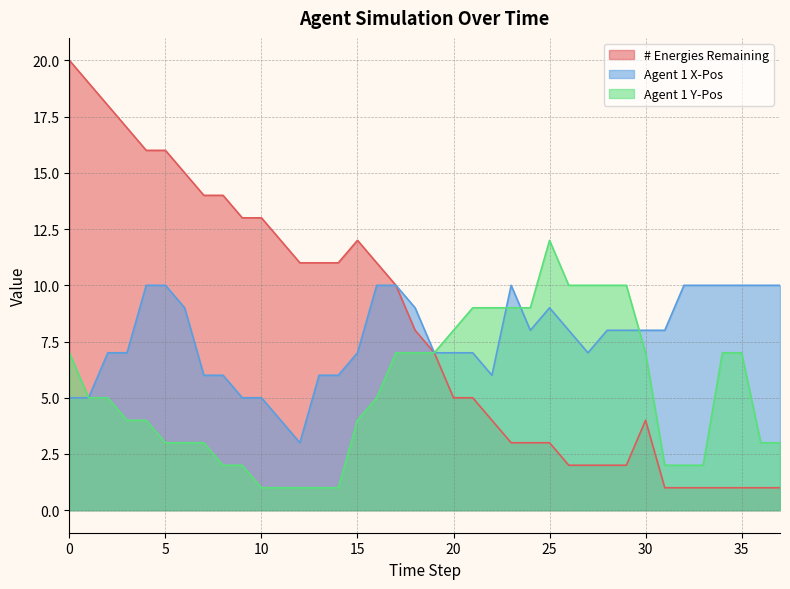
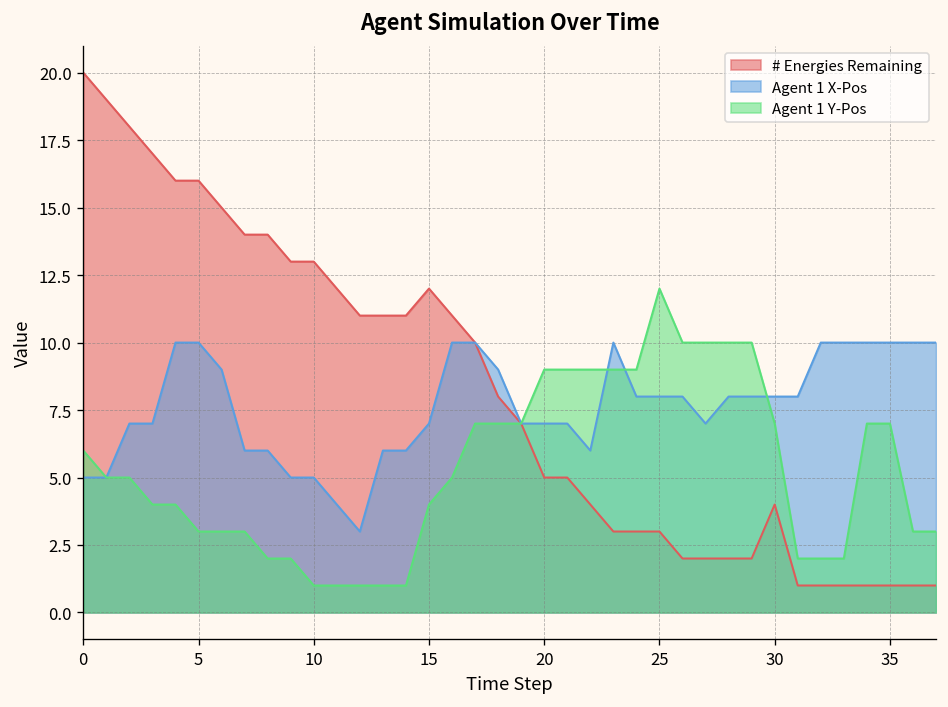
  {
    "# Energies Remaining": {
      "0": 20,
      "5": 16,
      "10": 13,
      "15": 12,
      "20": 5,
      "25": 3,
      "30": 4,
      "35": 1
    },
    "Agent 1 X-Pos": {
      "0": 5,
      "5": 10,
      "10": 5,
      "15": 7,
      "20": 7,
-     "25": 9,
+     "25": 8,
      "30": 8,
      "35": 10
    },
    "Agent 1 Y-Pos": {
-     "0": 7,
+     "0": 6,
      "5": 3,
      "10": 1,
      "15": 4,
-     "20": 8,
+     "20": 9,
      "25": 12,
      "30": 7,
      "35": 7
    }
  }
